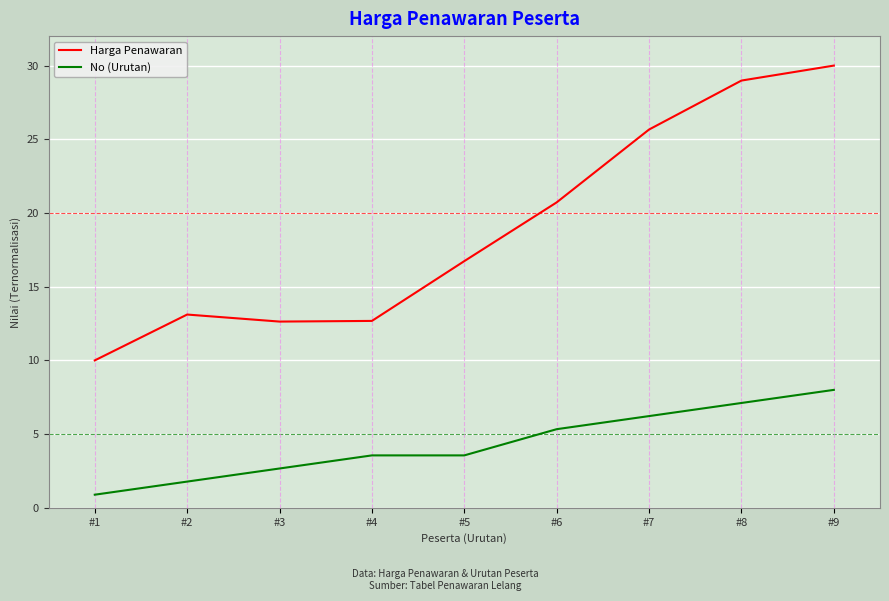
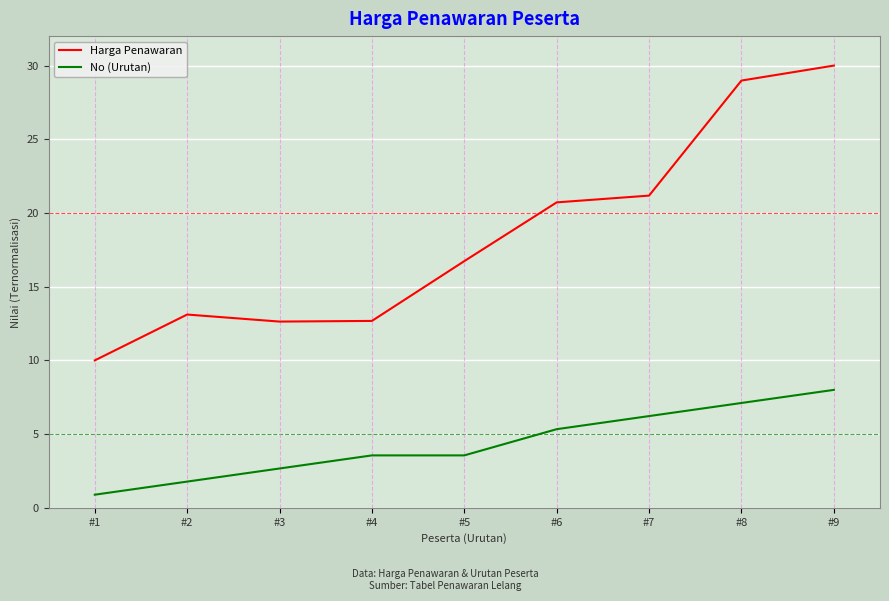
  {
    "Harga Penawaran": {
      "#1": 10.0,
      "#2": 13.1,
      "#3": 12.6,
      "#4": 12.7,
      "#5": 16.7,
      "#6": 20.7,
-     "#7": 25.7,
+     "#7": 21.2,
      "#8": 29.0,
      "#9": 30.0
    },
    "No (Urutan)": {
      "#1": 0.9,
      "#2": 1.8,
      "#3": 2.7,
      "#4": 3.6,
      "#5": 3.6,
      "#6": 5.3,
      "#7": 6.2,
      "#8": 7.1,
      "#9": 8.0
    }
  }
